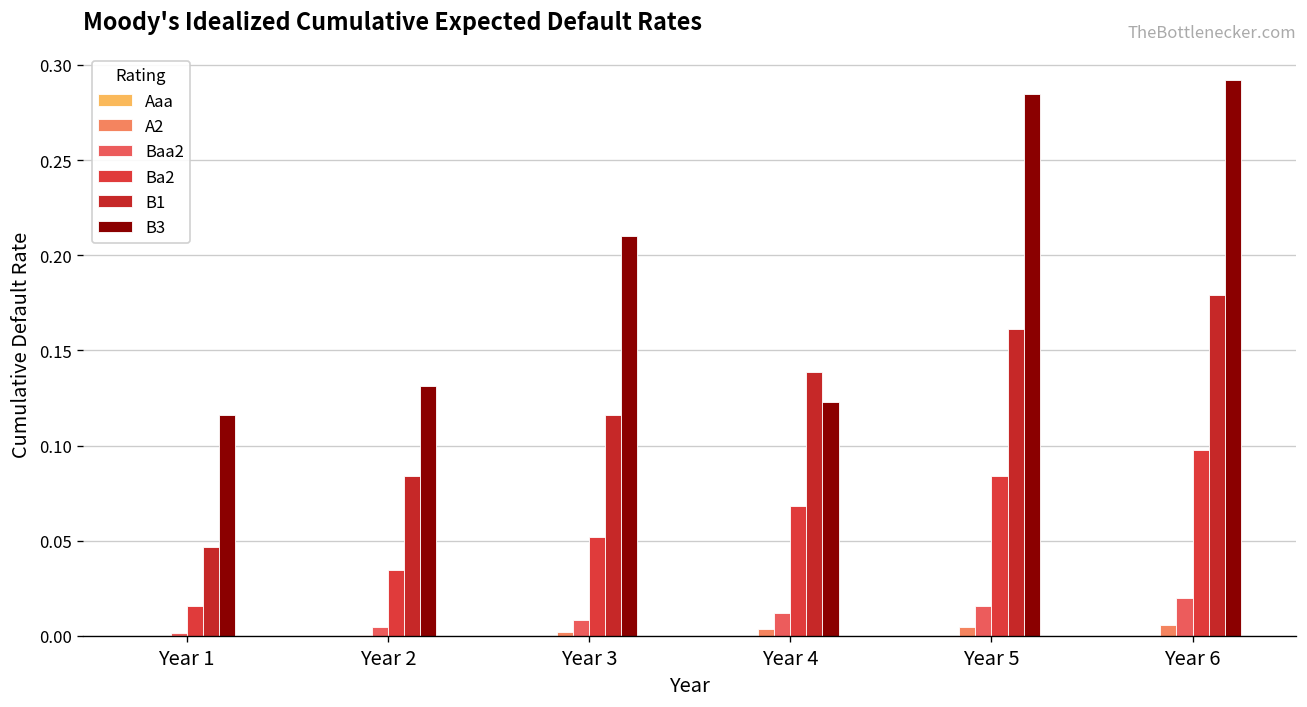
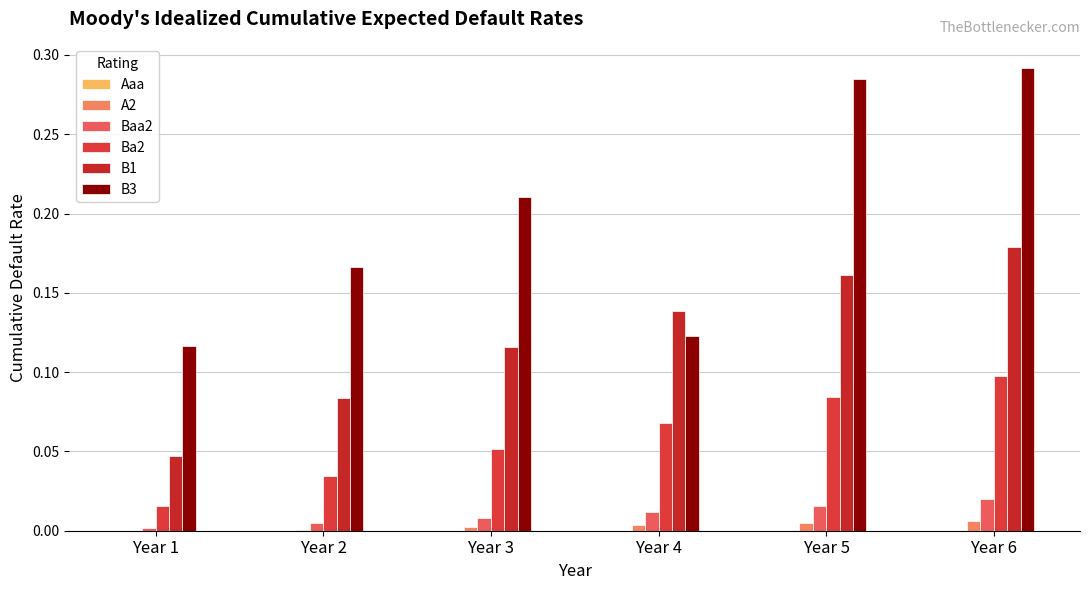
  {
    "B3": {
      "Year 1": 0.116,
-     "Year 2": 0.131,
+     "Year 2": 0.166,
      "Year 3": 0.210,
      "Year 4": 0.123,
      "Year 5": 0.285,
      "Year 6": 0.292
    }
  }
